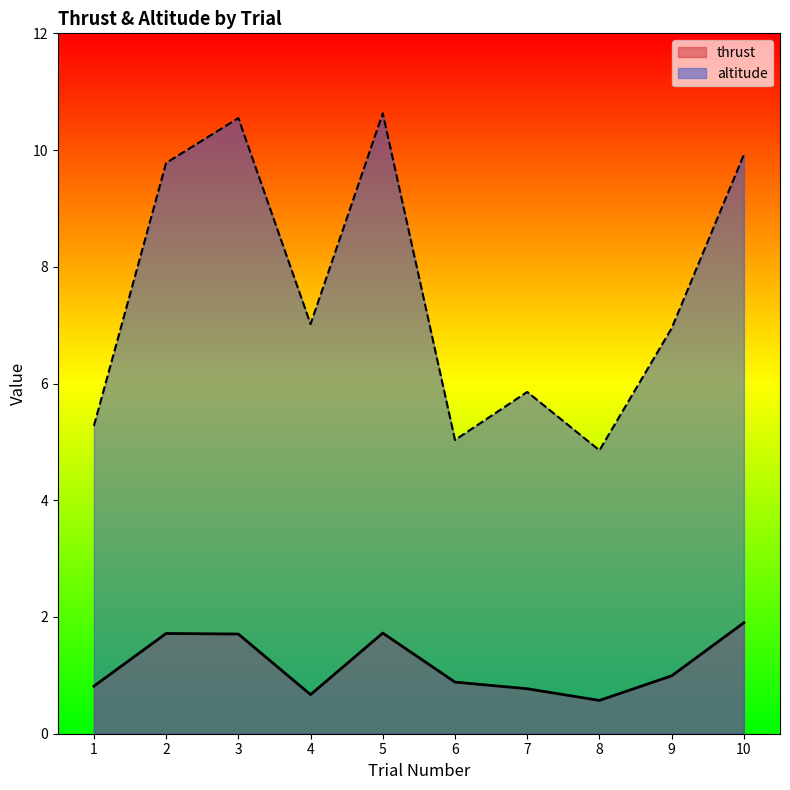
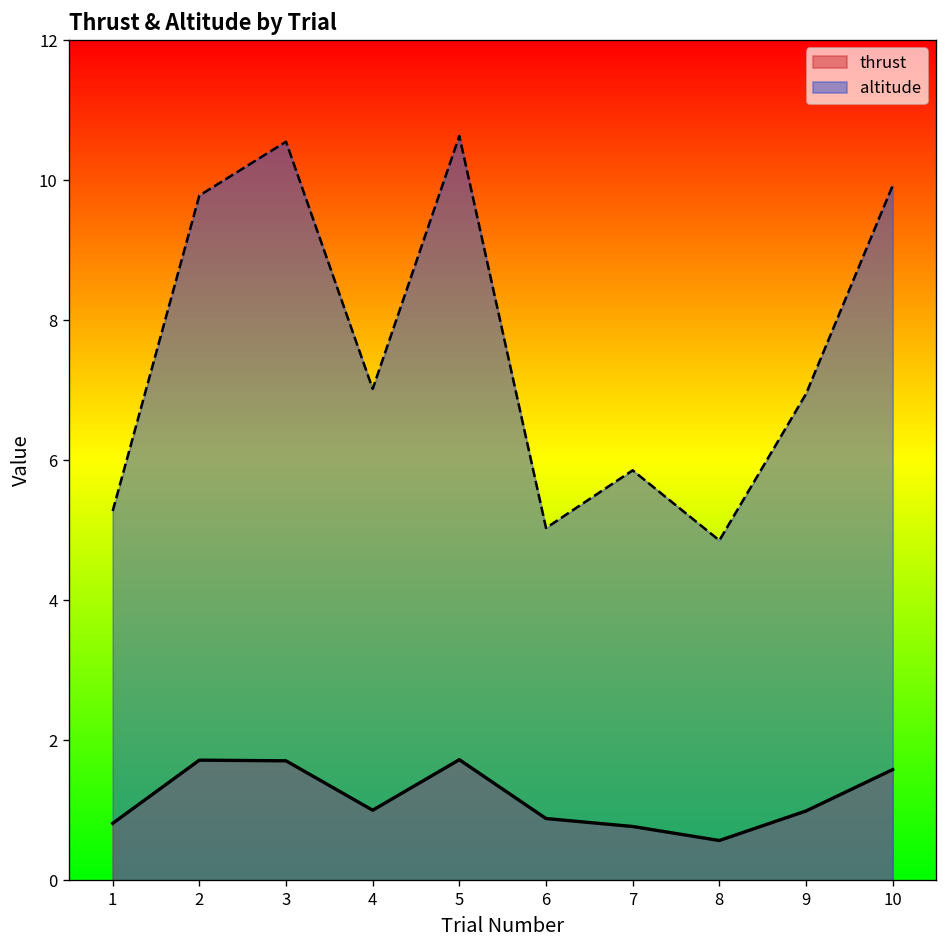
  {
    "thrust": {
      "1": 0.8,
      "2": 1.7,
      "3": 1.7,
-     "4": 0.7,
+     "4": 1.0,
      "5": 1.7,
      "6": 0.9,
      "7": 0.8,
      "8": 0.6,
      "9": 1.0,
-     "10": 1.9
+     "10": 1.6
    },
    "altitude": {
      "1": 5.3,
      "2": 9.8,
      "3": 10.5,
      "4": 7.0,
      "5": 10.6,
      "6": 5.0,
      "7": 5.9,
      "8": 4.9,
      "9": 6.9,
      "10": 9.9
    }
  }
